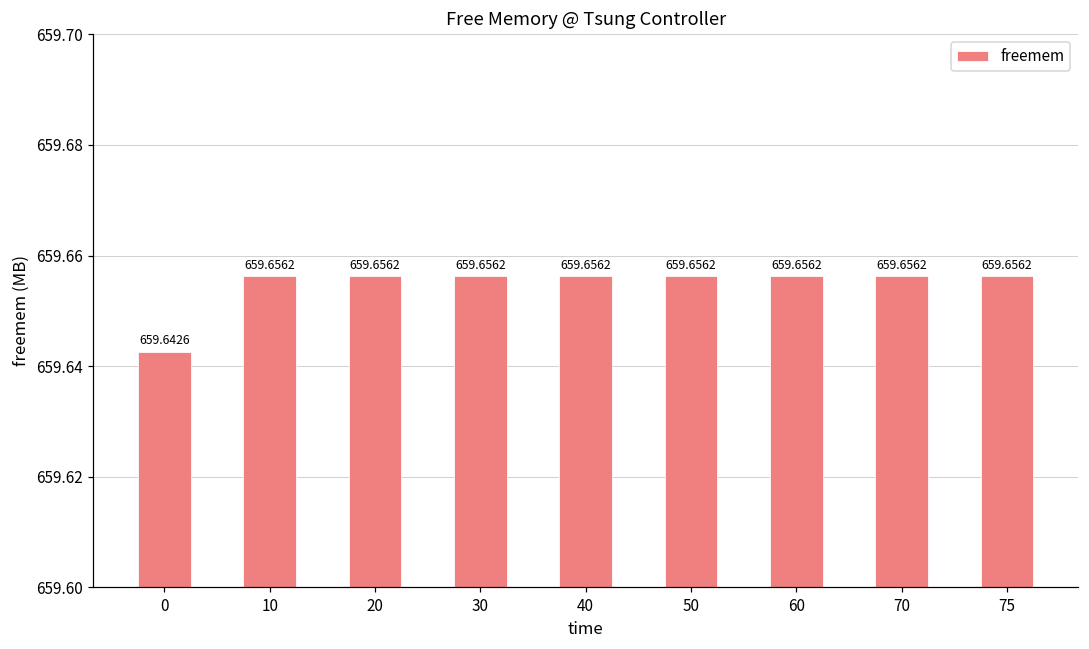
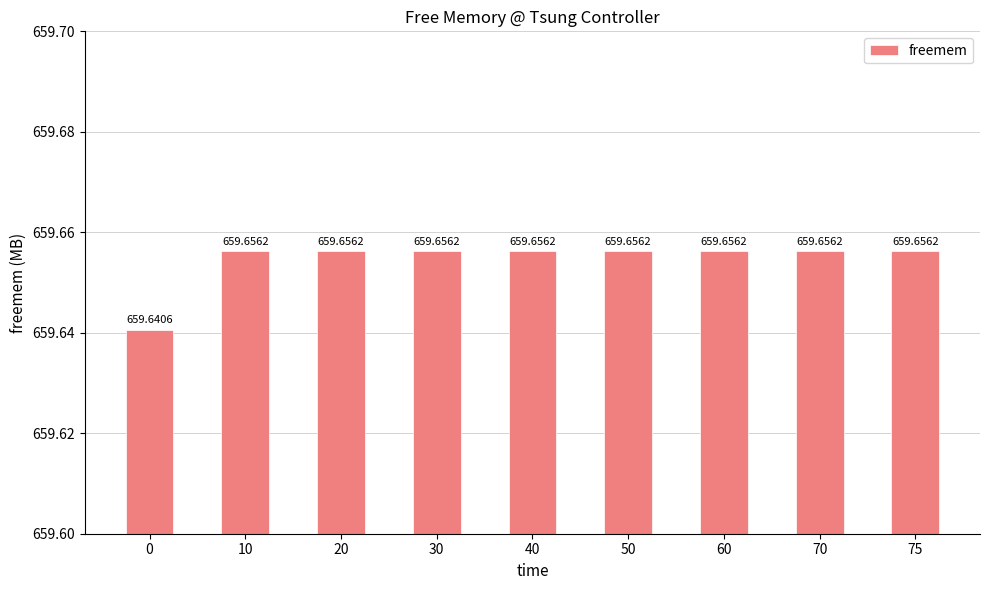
  {
-   "0": 659.6426,
+   "0": 659.6406,
    "10": 659.6562,
    "20": 659.6562,
    "30": 659.6562,
    "40": 659.6562,
    "50": 659.6562,
    "60": 659.6562,
    "70": 659.6562,
    "75": 659.6562
  }
